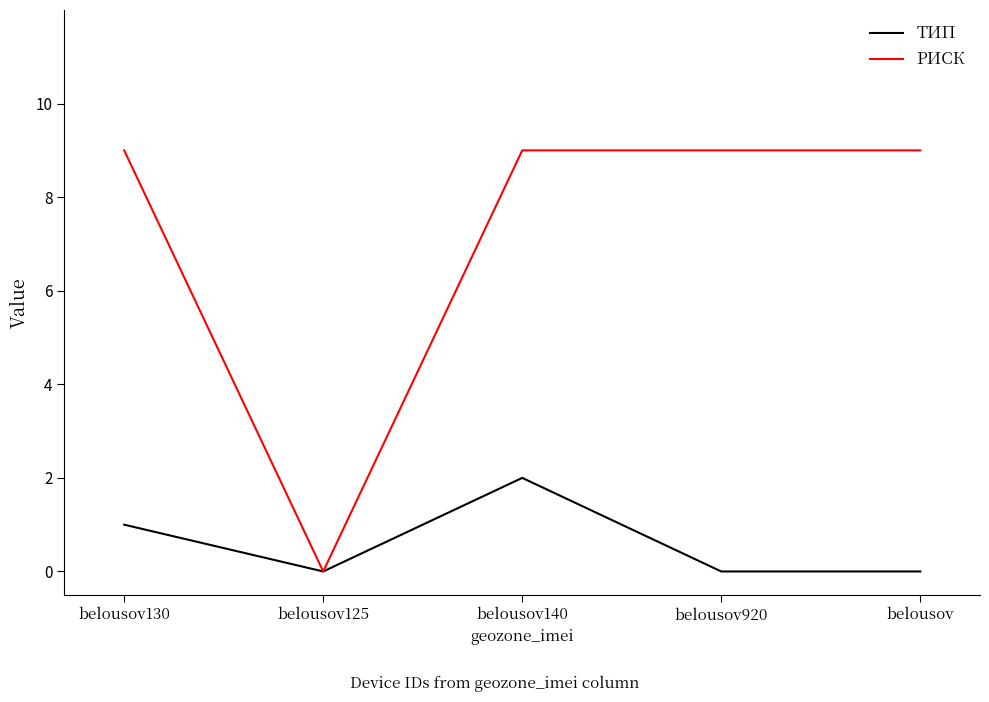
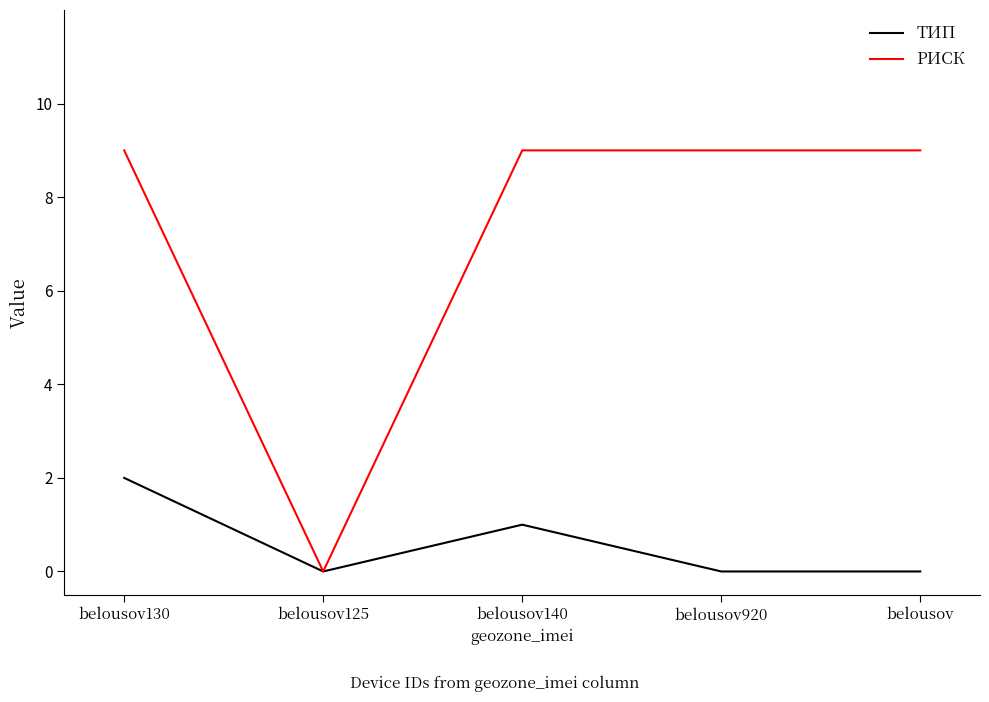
  {
    "ТИП": {
-     "belousov130": 1,
-     "belousov140": 2,
+     "belousov130": 2,
+     "belousov140": 1,
      "belousov920": 0,
      "belousov": 0
    },
    "РИСК": {
      "belousov130": 9,
      "belousov140": 9,
      "belousov920": 9,
      "belousov": 9
    }
  }
